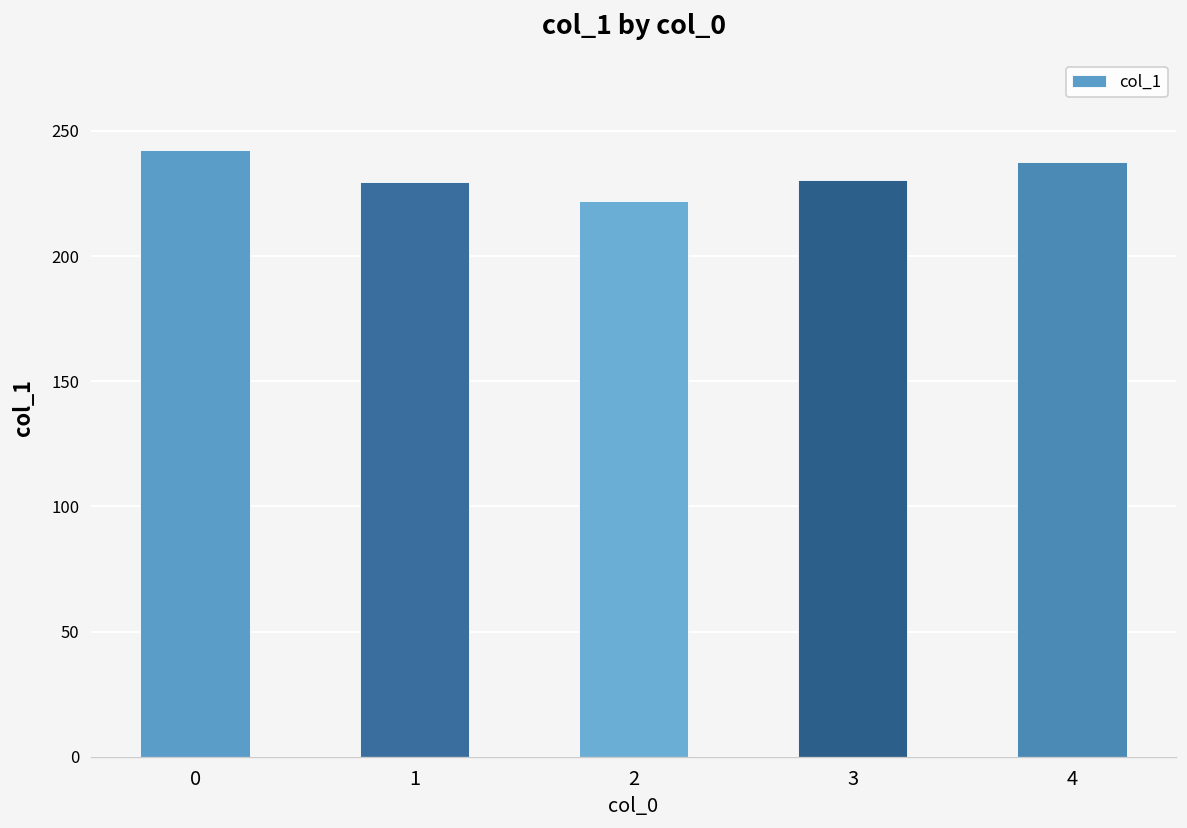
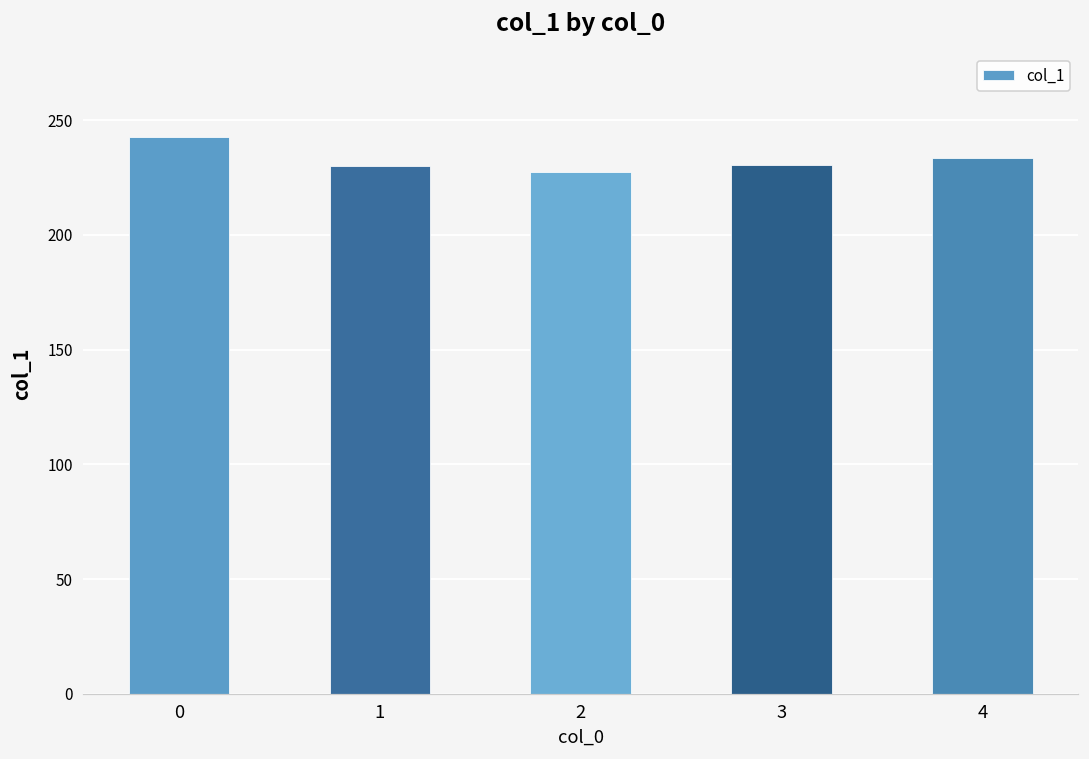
  {
    "0": 243,
    "1": 230,
-   "2": 222,
+   "2": 227,
    "3": 231,
-   "4": 238
+   "4": 233
  }
